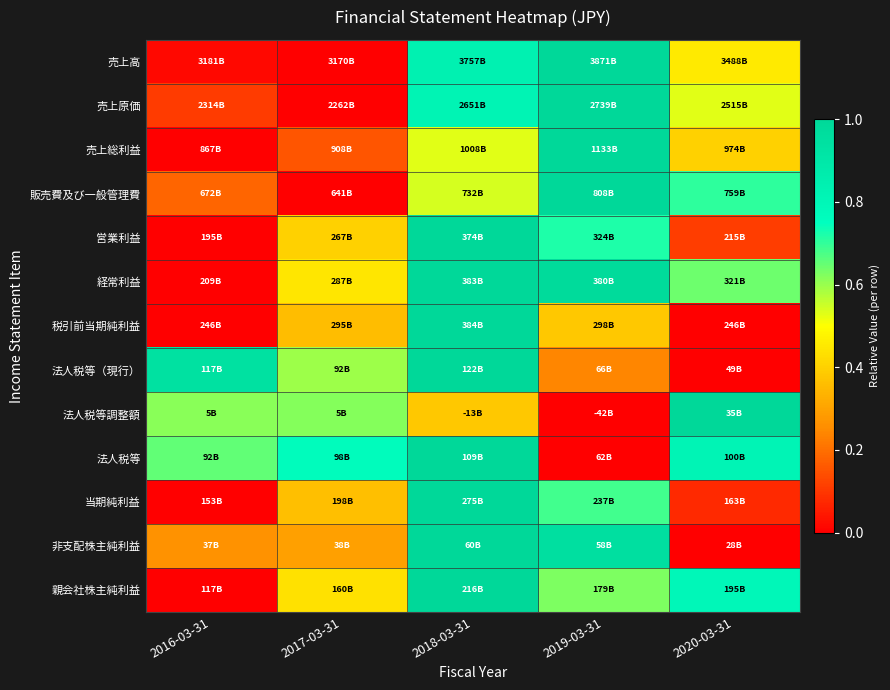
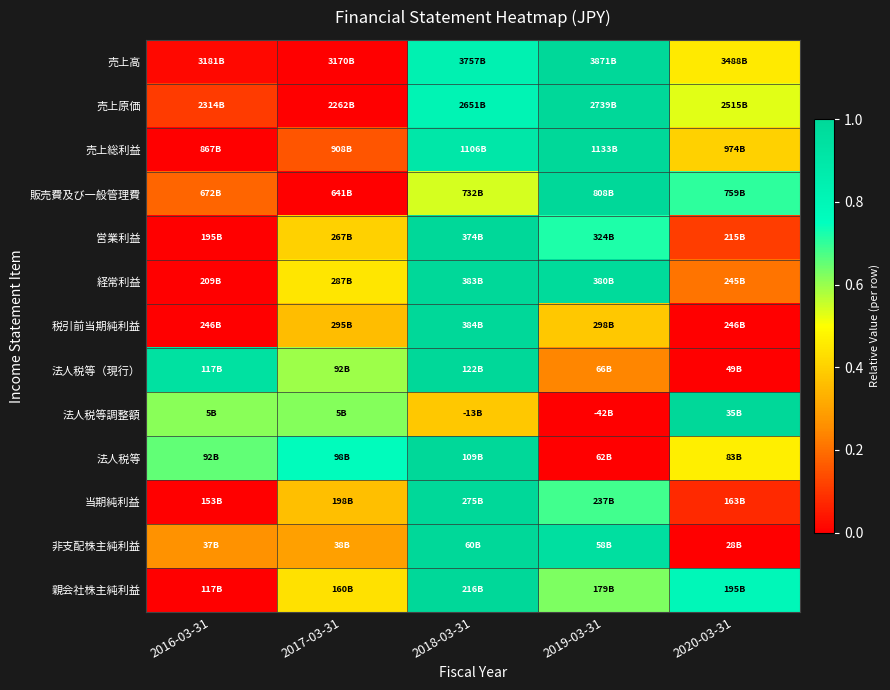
  {
    "売上高": {
      "2016-03-31": "3181B",
      "2017-03-31": "3170B",
      "2018-03-31": "3757B",
      "2019-03-31": "3871B",
      "2020-03-31": "3488B"
    },
    "売上原価": {
      "2016-03-31": "2314B",
      "2017-03-31": "2262B",
      "2018-03-31": "2651B",
      "2019-03-31": "2739B",
      "2020-03-31": "2515B"
    },
    "売上総利益": {
      "2016-03-31": "867B",
      "2017-03-31": "908B",
-     "2018-03-31": "1008B",
+     "2018-03-31": "1106B",
      "2019-03-31": "1133B",
      "2020-03-31": "974B"
    },
    "販売費及び一般管理費": {
      "2016-03-31": "672B",
      "2017-03-31": "641B",
      "2018-03-31": "732B",
      "2019-03-31": "808B",
      "2020-03-31": "759B"
    },
    "営業利益": {
      "2016-03-31": "195B",
      "2017-03-31": "267B",
      "2018-03-31": "374B",
      "2019-03-31": "324B",
      "2020-03-31": "215B"
    },
    "経常利益": {
      "2016-03-31": "209B",
      "2017-03-31": "287B",
      "2018-03-31": "383B",
      "2019-03-31": "380B",
-     "2020-03-31": "321B"
+     "2020-03-31": "245B"
    },
    "税引前当期純利益": {
      "2016-03-31": "246B",
      "2017-03-31": "295B",
      "2018-03-31": "384B",
      "2019-03-31": "298B",
      "2020-03-31": "246B"
    },
    "法人税等（現行）": {
      "2016-03-31": "117B",
      "2017-03-31": "92B",
      "2018-03-31": "122B",
      "2019-03-31": "66B",
      "2020-03-31": "49B"
    },
    "法人税等調整額": {
      "2016-03-31": "5B",
      "2017-03-31": "5B",
      "2018-03-31": "-13B",
      "2019-03-31": "-42B",
      "2020-03-31": "35B"
    },
    "法人税等": {
      "2016-03-31": "92B",
      "2017-03-31": "98B",
      "2018-03-31": "109B",
      "2019-03-31": "62B",
-     "2020-03-31": "100B"
+     "2020-03-31": "83B"
    },
    "当期純利益": {
      "2016-03-31": "153B",
      "2017-03-31": "198B",
      "2018-03-31": "275B",
      "2019-03-31": "237B",
      "2020-03-31": "163B"
    },
    "非支配株主純利益": {
      "2016-03-31": "37B",
      "2017-03-31": "38B",
      "2018-03-31": "60B",
      "2019-03-31": "58B",
      "2020-03-31": "28B"
    },
    "親会社株主純利益": {
      "2016-03-31": "117B",
      "2017-03-31": "160B",
      "2018-03-31": "216B",
      "2019-03-31": "179B",
      "2020-03-31": "195B"
    }
  }
